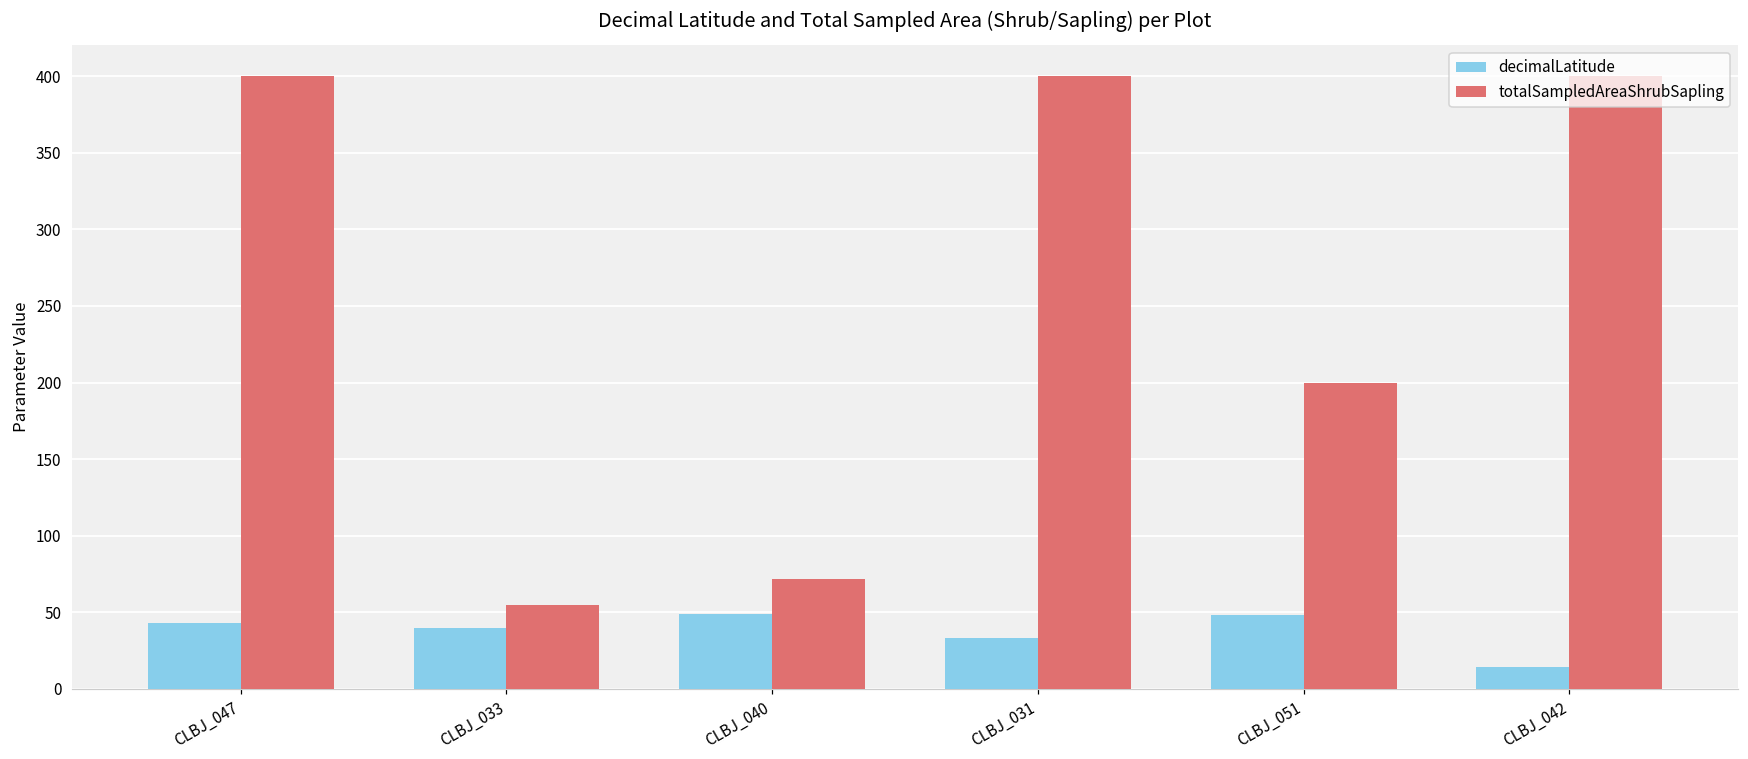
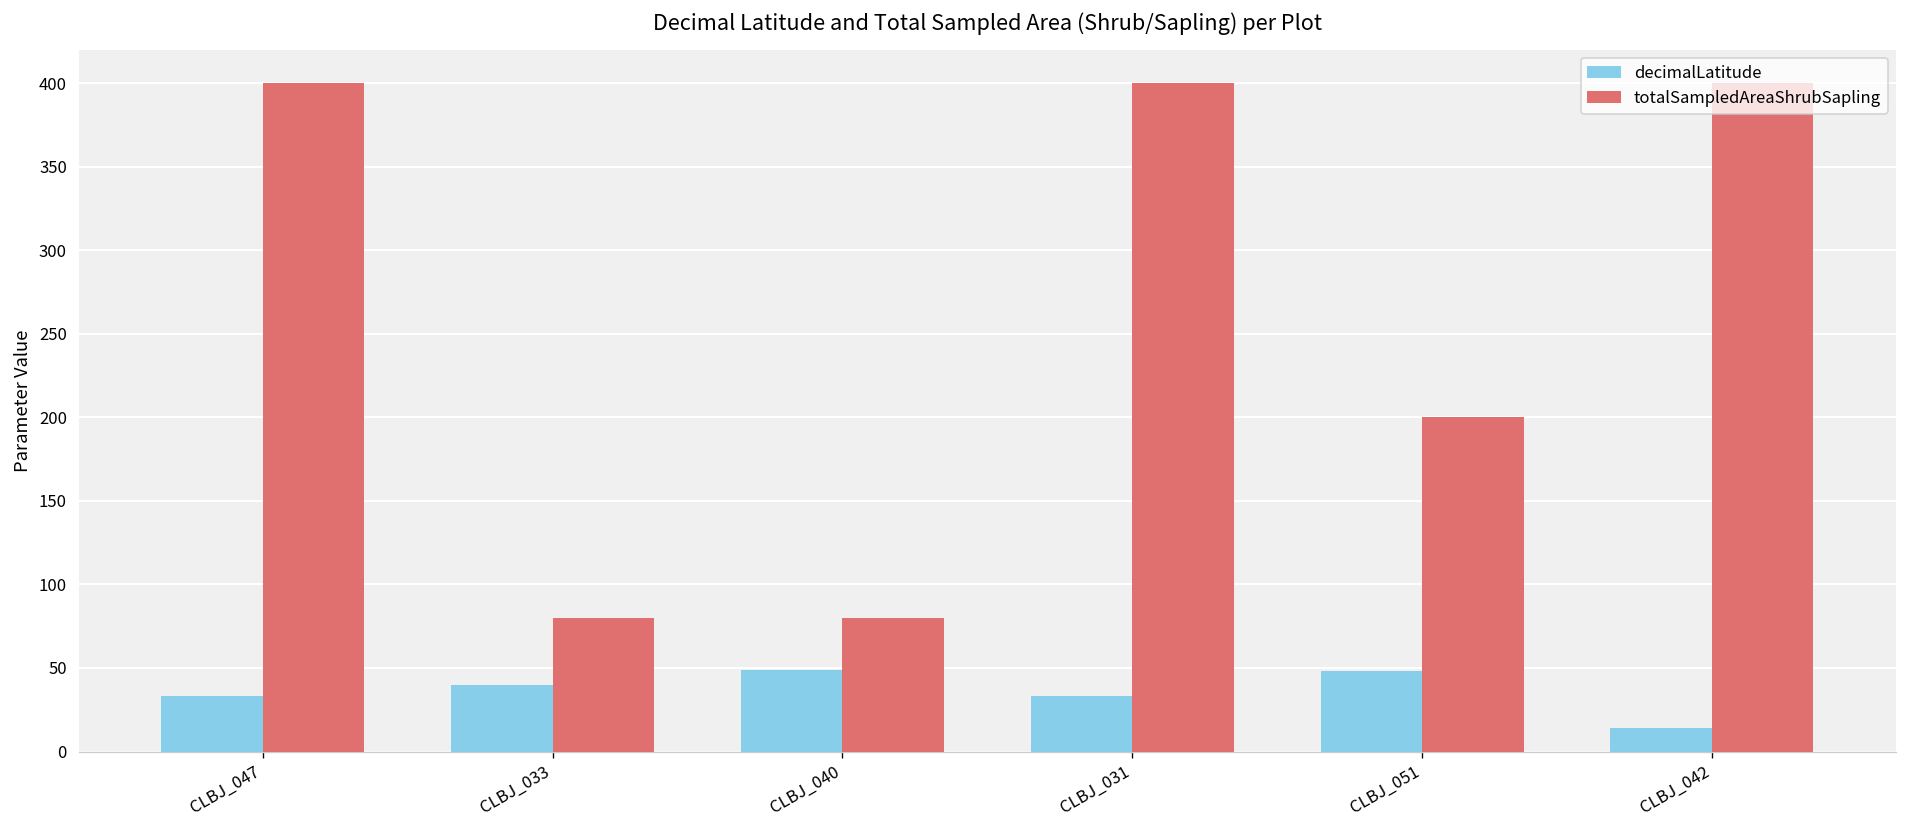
  {
    "decimalLatitude": {
-     "CLBJ_047": 43,
+     "CLBJ_047": 33,
      "CLBJ_033": 40,
      "CLBJ_040": 49,
      "CLBJ_031": 33,
      "CLBJ_051": 48,
      "CLBJ_042": 14
    },
    "totalSampledAreaShrubSapling": {
      "CLBJ_047": 400,
-     "CLBJ_033": 55,
-     "CLBJ_040": 72,
+     "CLBJ_033": 80,
+     "CLBJ_040": 80,
      "CLBJ_031": 400,
      "CLBJ_051": 200
    }
  }
